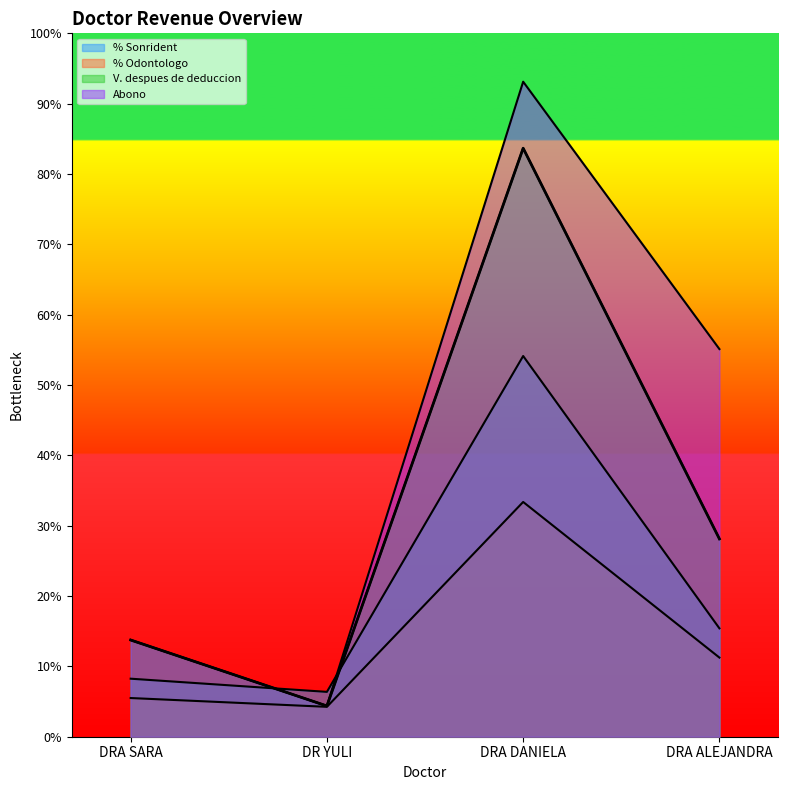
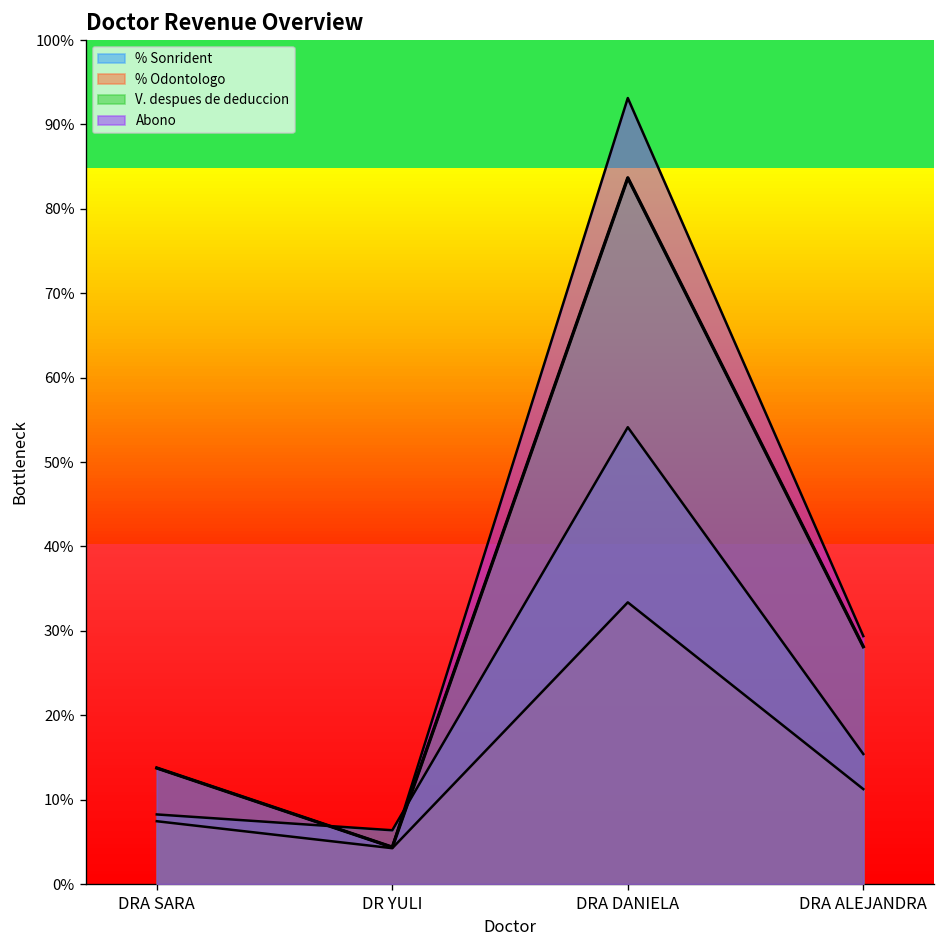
  {
    "% Sonrident": {
      "DRA SARA": "8%",
      "DR YULI": "6%",
      "DRA DANIELA": "54%",
      "DRA ALEJANDRA": "15%"
    },
    "% Odontologo": {
-     "DRA SARA": "6%",
+     "DRA SARA": "7%",
      "DRA DANIELA": "33%",
      "DRA ALEJANDRA": "11%"
    },
    "V. despues de deduccion": {
      "DRA DANIELA": "84%",
      "DRA ALEJANDRA": "28%"
    },
    "Abono": {
      "DRA DANIELA": "93%",
-     "DRA ALEJANDRA": "55%"
+     "DRA ALEJANDRA": "29%"
    }
  }
